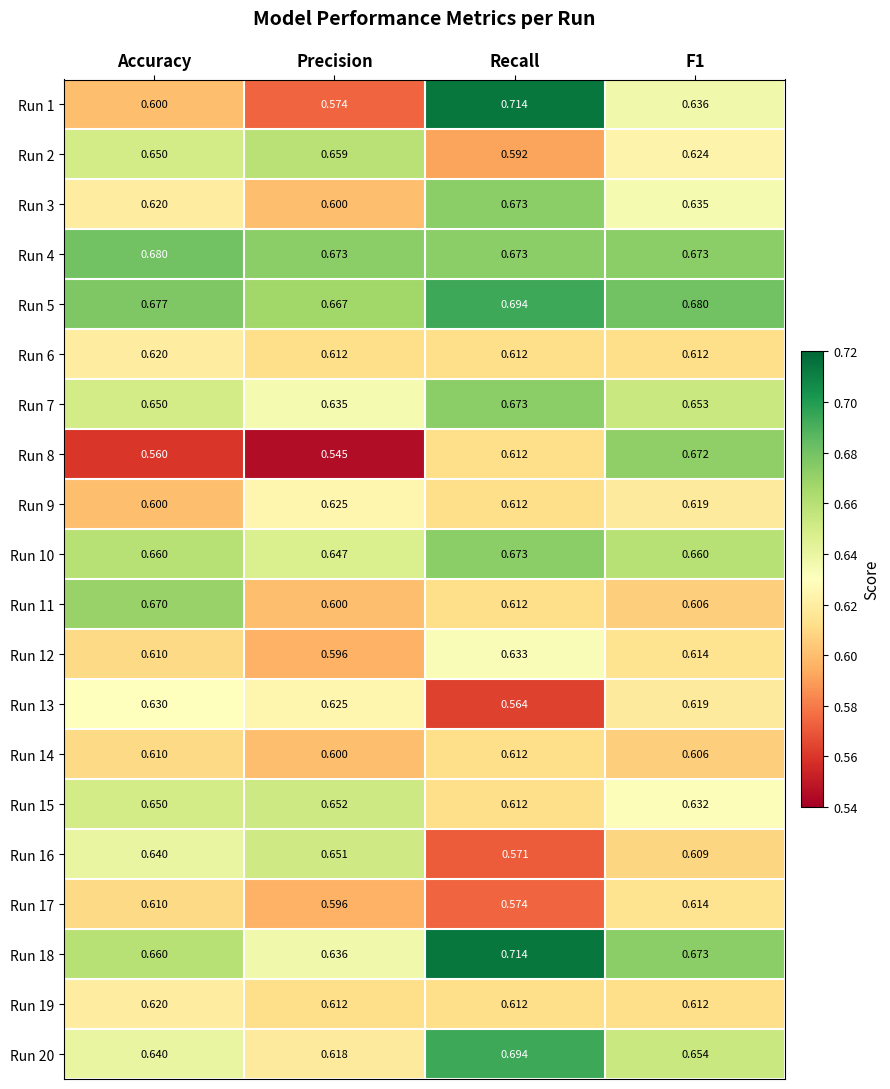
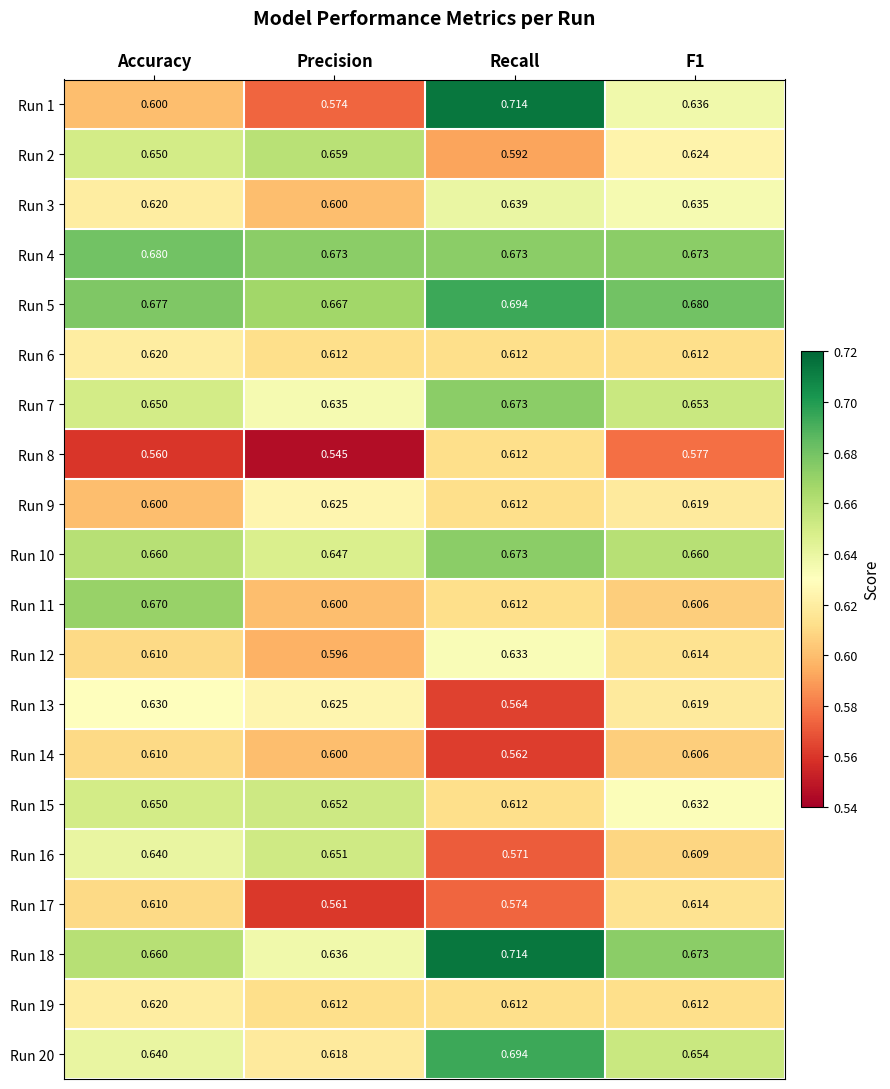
  {
    "Run 1": {
      "Accuracy": 0.600,
      "Precision": 0.574,
      "Recall": 0.714,
      "F1": 0.636
    },
    "Run 2": {
      "Accuracy": 0.650,
      "Precision": 0.659,
      "Recall": 0.592,
      "F1": 0.624
    },
    "Run 3": {
      "Accuracy": 0.620,
      "Precision": 0.600,
-     "Recall": 0.673,
+     "Recall": 0.639,
      "F1": 0.635
    },
    "Run 4": {
      "Accuracy": 0.680,
      "Precision": 0.673,
      "Recall": 0.673,
      "F1": 0.673
    },
    "Run 5": {
      "Accuracy": 0.677,
      "Precision": 0.667,
      "Recall": 0.694,
      "F1": 0.680
    },
    "Run 6": {
      "Accuracy": 0.620,
      "Precision": 0.612,
      "Recall": 0.612,
      "F1": 0.612
    },
    "Run 7": {
      "Accuracy": 0.650,
      "Precision": 0.635,
      "Recall": 0.673,
      "F1": 0.653
    },
    "Run 8": {
      "Accuracy": 0.560,
      "Precision": 0.545,
      "Recall": 0.612,
-     "F1": 0.672
+     "F1": 0.577
    },
    "Run 9": {
      "Accuracy": 0.600,
      "Precision": 0.625,
      "Recall": 0.612,
      "F1": 0.619
    },
    "Run 10": {
      "Accuracy": 0.660,
      "Precision": 0.647,
      "Recall": 0.673,
      "F1": 0.660
    },
    "Run 11": {
      "Accuracy": 0.670,
      "Precision": 0.600,
      "Recall": 0.612,
      "F1": 0.606
    },
    "Run 12": {
      "Accuracy": 0.610,
      "Precision": 0.596,
      "Recall": 0.633,
      "F1": 0.614
    },
    "Run 13": {
      "Accuracy": 0.630,
      "Precision": 0.625,
      "Recall": 0.564,
      "F1": 0.619
    },
    "Run 14": {
      "Accuracy": 0.610,
      "Precision": 0.600,
-     "Recall": 0.612,
+     "Recall": 0.562,
      "F1": 0.606
    },
    "Run 15": {
      "Accuracy": 0.650,
      "Precision": 0.652,
      "Recall": 0.612,
      "F1": 0.632
    },
    "Run 16": {
      "Accuracy": 0.640,
      "Precision": 0.651,
      "Recall": 0.571,
      "F1": 0.609
    },
    "Run 17": {
      "Accuracy": 0.610,
-     "Precision": 0.596,
+     "Precision": 0.561,
      "Recall": 0.574,
      "F1": 0.614
    },
    "Run 18": {
      "Accuracy": 0.660,
      "Precision": 0.636,
      "Recall": 0.714,
      "F1": 0.673
    },
    "Run 19": {
      "Accuracy": 0.620,
      "Precision": 0.612,
      "Recall": 0.612,
      "F1": 0.612
    },
    "Run 20": {
      "Accuracy": 0.640,
      "Precision": 0.618,
      "Recall": 0.694,
      "F1": 0.654
    }
  }
